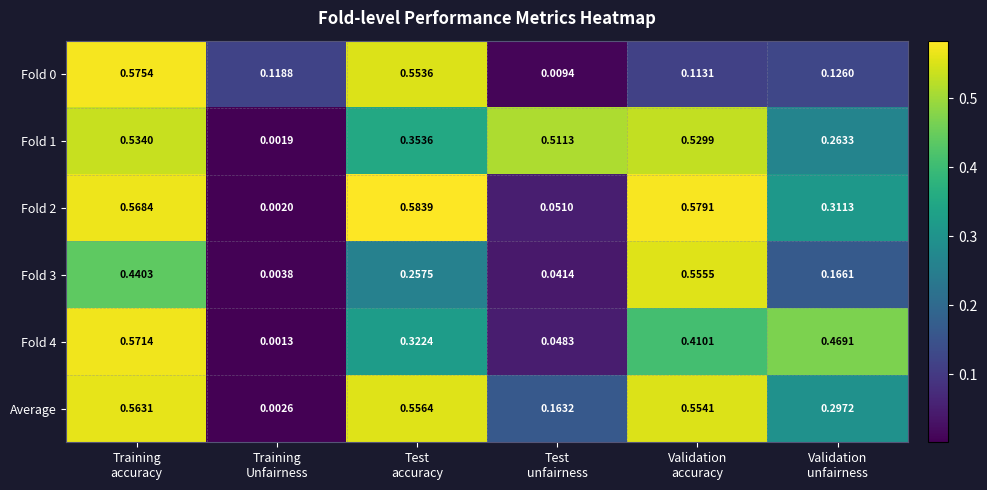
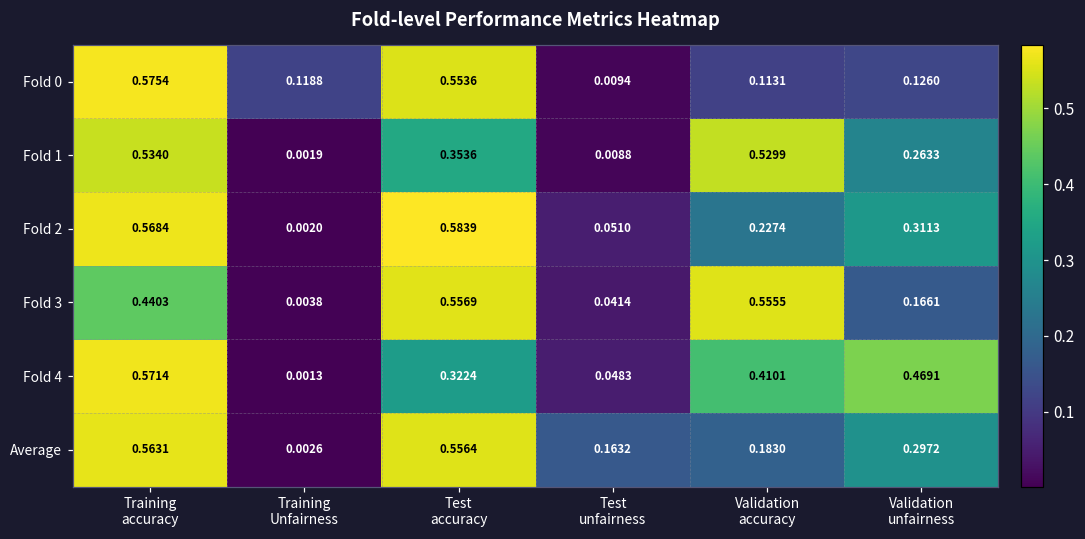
  {
    "Fold 0": {
      "Training accuracy": 0.5754,
      "Training Unfairness": 0.1188,
      "Test accuracy": 0.5536,
      "Test unfairness": 0.0094,
      "Validation accuracy": 0.1131,
      "Validation unfairness": 0.1260
    },
    "Fold 1": {
      "Training accuracy": 0.5340,
      "Training Unfairness": 0.0019,
      "Test accuracy": 0.3536,
-     "Test unfairness": 0.5113,
+     "Test unfairness": 0.0088,
      "Validation accuracy": 0.5299,
      "Validation unfairness": 0.2633
    },
    "Fold 2": {
      "Training accuracy": 0.5684,
      "Training Unfairness": 0.0020,
      "Test accuracy": 0.5839,
      "Test unfairness": 0.0510,
-     "Validation accuracy": 0.5791,
+     "Validation accuracy": 0.2274,
      "Validation unfairness": 0.3113
    },
    "Fold 3": {
      "Training accuracy": 0.4403,
      "Training Unfairness": 0.0038,
-     "Test accuracy": 0.2575,
+     "Test accuracy": 0.5569,
      "Test unfairness": 0.0414,
      "Validation accuracy": 0.5555,
      "Validation unfairness": 0.1661
    },
    "Fold 4": {
      "Training accuracy": 0.5714,
      "Training Unfairness": 0.0013,
      "Test accuracy": 0.3224,
      "Test unfairness": 0.0483,
      "Validation accuracy": 0.4101,
      "Validation unfairness": 0.4691
    },
    "Average": {
      "Training accuracy": 0.5631,
      "Training Unfairness": 0.0026,
      "Test accuracy": 0.5564,
      "Test unfairness": 0.1632,
-     "Validation accuracy": 0.5541,
+     "Validation accuracy": 0.1830,
      "Validation unfairness": 0.2972
    }
  }
